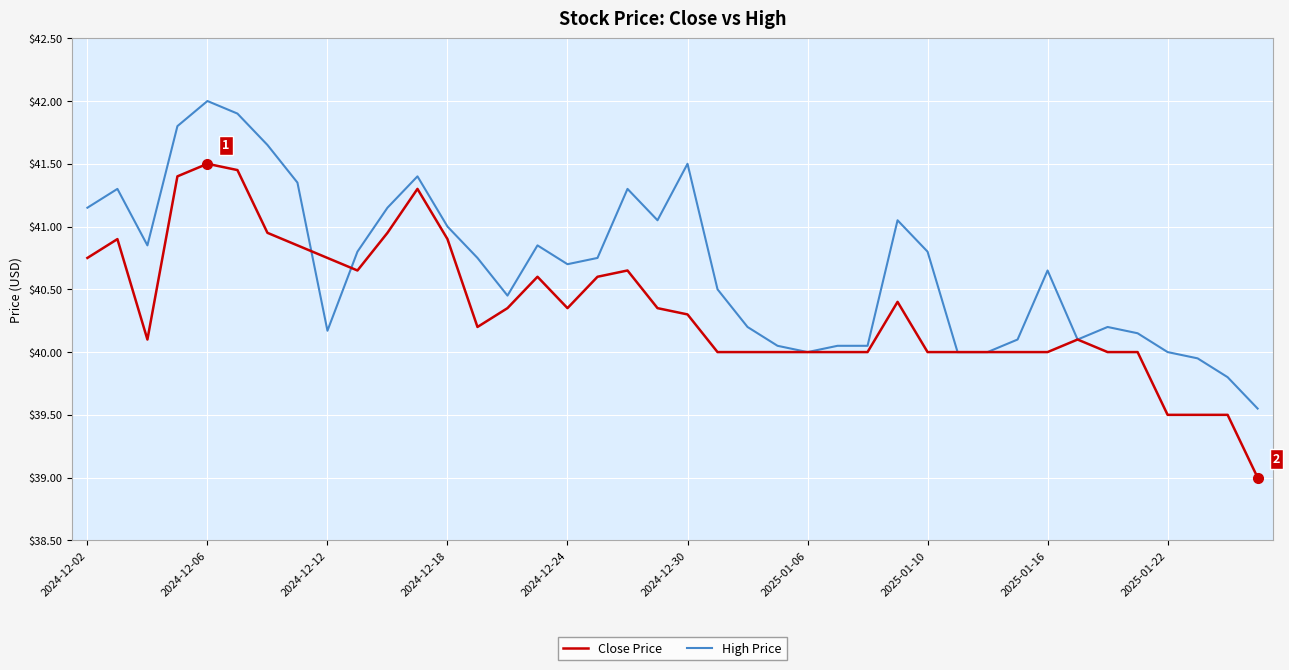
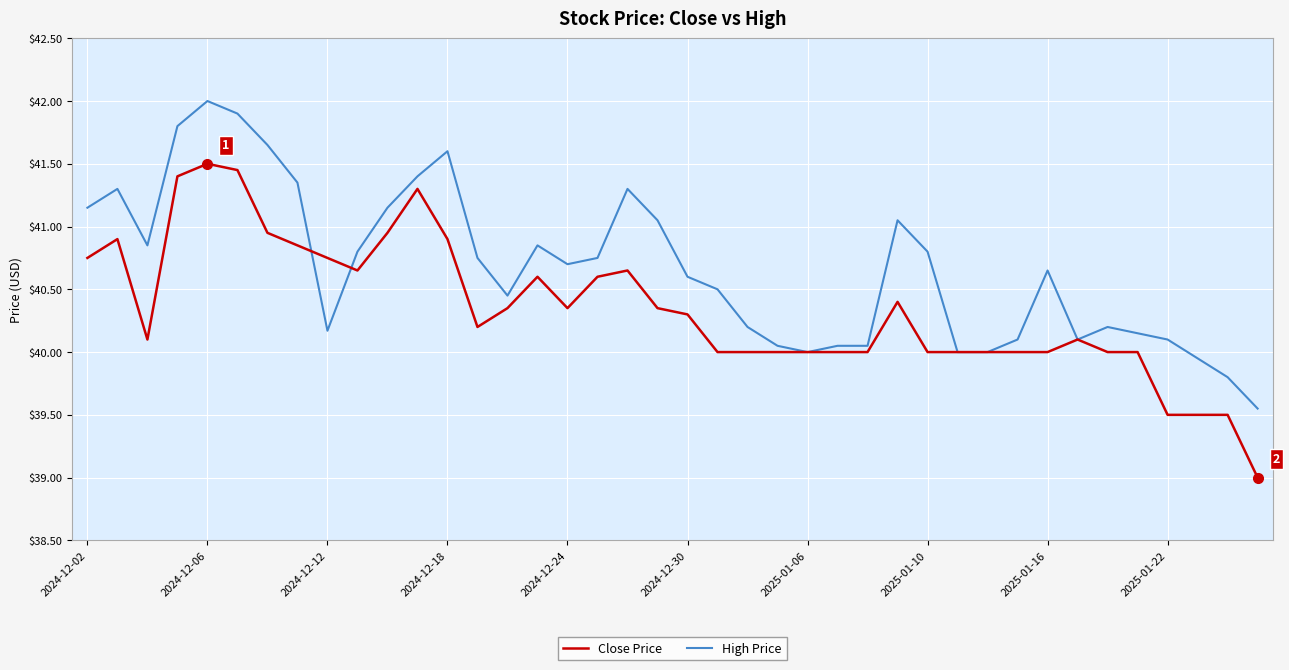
  {
    "High Price": {
      "2024-12-02": "$41.15",
      "2024-12-06": "$42.0",
      "2024-12-12": "$40.17",
-     "2024-12-18": "$41.0",
+     "2024-12-18": "$41.6",
      "2024-12-24": "$40.7",
-     "2024-12-30": "$41.5",
+     "2024-12-30": "$40.6",
      "2025-01-10": "$40.8",
      "2025-01-16": "$40.65",
-     "2025-01-22": "$40.0"
+     "2025-01-22": "$40.1"
    }
  }
